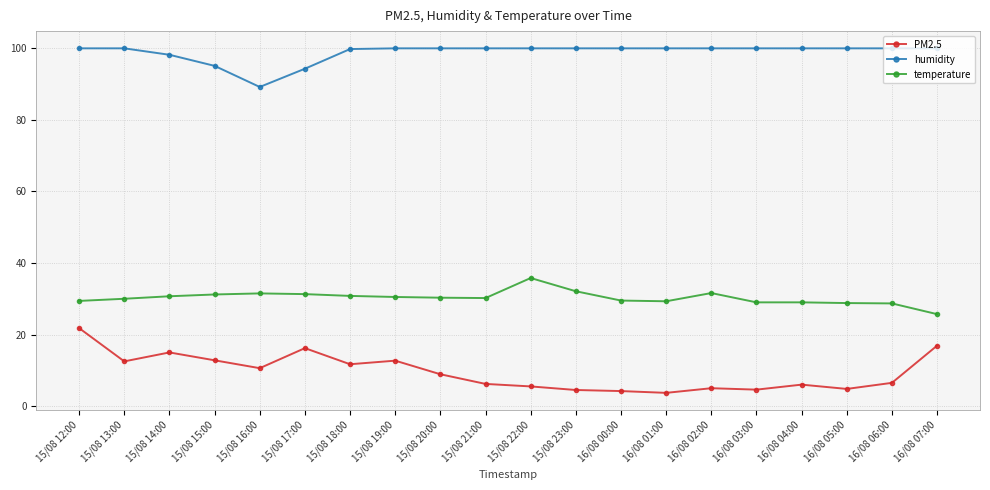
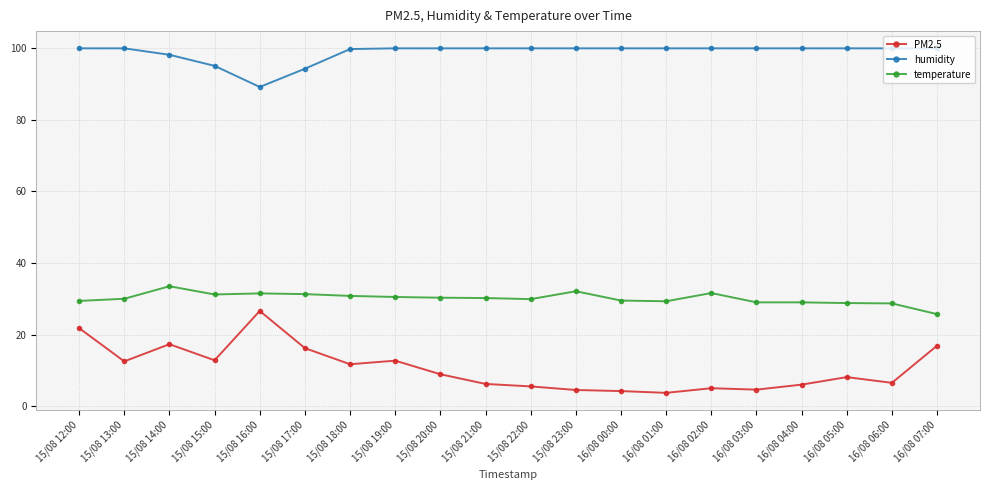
  {
    "PM2.5": {
      "15/08 12:00": 22,
      "15/08 13:00": 13,
-     "15/08 14:00": 15,
+     "15/08 14:00": 17,
      "15/08 15:00": 13,
-     "15/08 16:00": 11,
+     "15/08 16:00": 27,
      "15/08 17:00": 16,
      "15/08 18:00": 12,
      "15/08 19:00": 13,
      "15/08 20:00": 9,
      "15/08 21:00": 6,
      "15/08 22:00": 6,
      "15/08 23:00": 5,
      "16/08 00:00": 4,
      "16/08 01:00": 4,
      "16/08 02:00": 5,
      "16/08 03:00": 5,
      "16/08 04:00": 6,
-     "16/08 05:00": 5,
+     "16/08 05:00": 8,
      "16/08 06:00": 7,
      "16/08 07:00": 17
    },
    "humidity": {
      "15/08 12:00": 100,
      "15/08 13:00": 100,
      "15/08 14:00": 98,
      "15/08 15:00": 95,
      "15/08 16:00": 89,
      "15/08 17:00": 94,
      "15/08 18:00": 100,
      "15/08 19:00": 100,
      "15/08 20:00": 100,
      "15/08 21:00": 100,
      "15/08 22:00": 100,
      "15/08 23:00": 100,
      "16/08 00:00": 100,
      "16/08 01:00": 100,
      "16/08 02:00": 100,
      "16/08 03:00": 100,
      "16/08 04:00": 100,
      "16/08 05:00": 100
    },
    "temperature": {
      "15/08 12:00": 29,
      "15/08 13:00": 30,
-     "15/08 14:00": 31,
+     "15/08 14:00": 34,
      "15/08 15:00": 31,
      "15/08 16:00": 32,
      "15/08 17:00": 31,
      "15/08 18:00": 31,
      "15/08 19:00": 31,
      "15/08 20:00": 30,
      "15/08 21:00": 30,
-     "15/08 22:00": 36,
+     "15/08 22:00": 30,
      "15/08 23:00": 32,
      "16/08 00:00": 30,
      "16/08 01:00": 29,
      "16/08 02:00": 32,
      "16/08 03:00": 29,
      "16/08 04:00": 29,
      "16/08 05:00": 29,
      "16/08 06:00": 29,
      "16/08 07:00": 26
    }
  }
